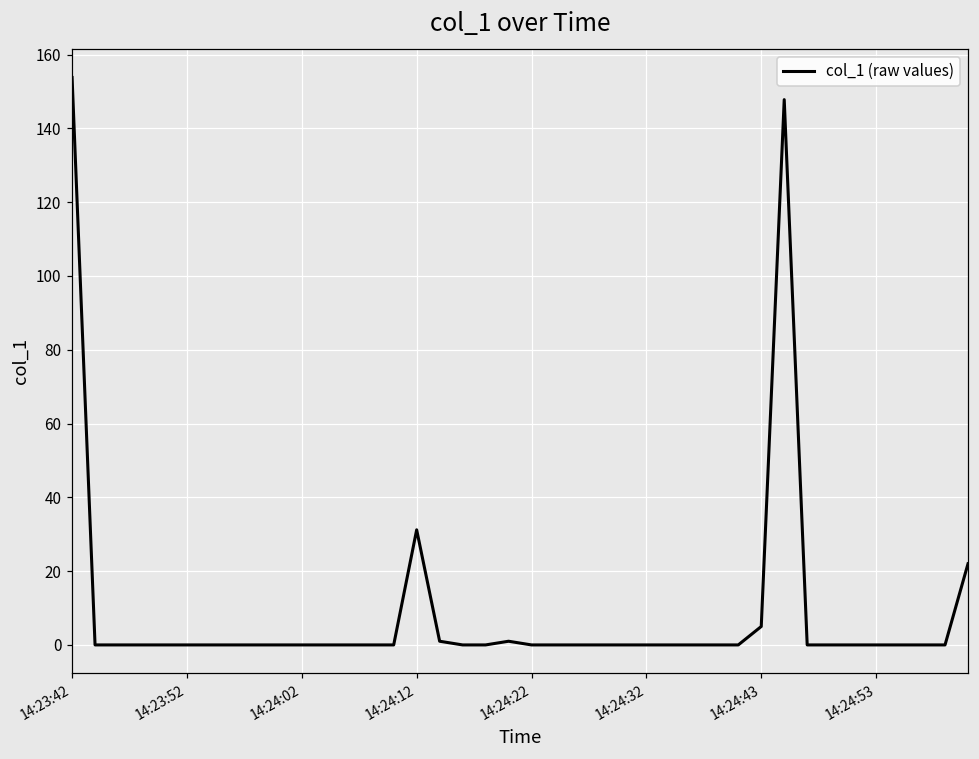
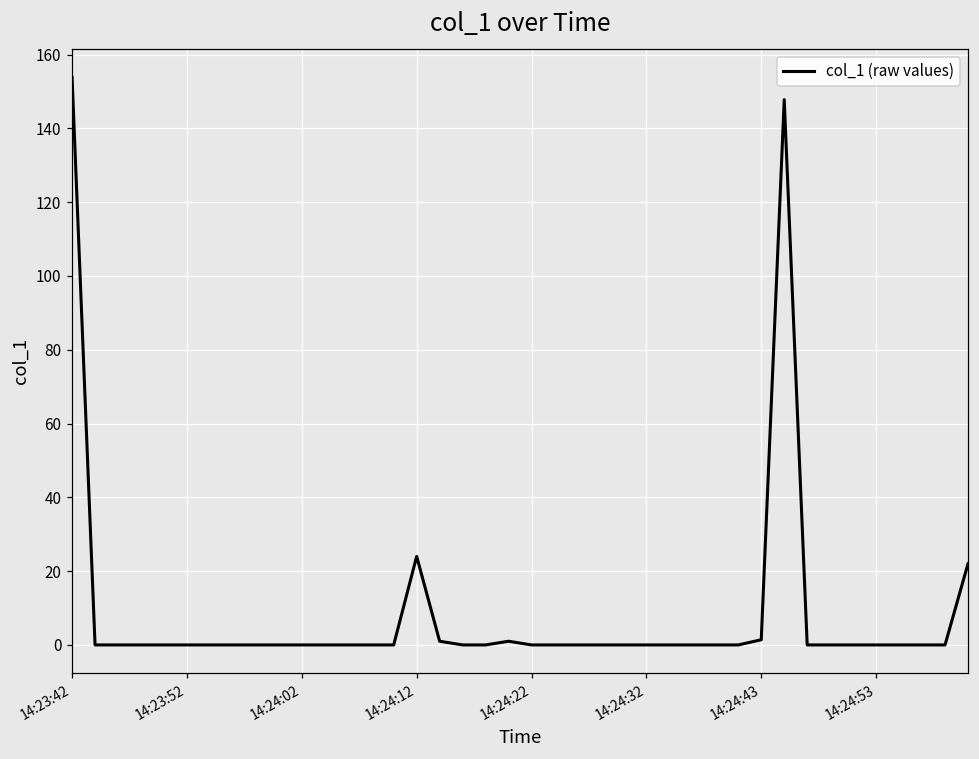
  {
    "14:23:42": 154,
    "14:23:52": 0,
    "14:24:02": 0,
-   "14:24:12": 31,
+   "14:24:12": 24,
    "14:24:22": 0,
    "14:24:32": 0,
-   "14:24:43": 5,
+   "14:24:43": 1,
    "14:24:53": 0
  }
